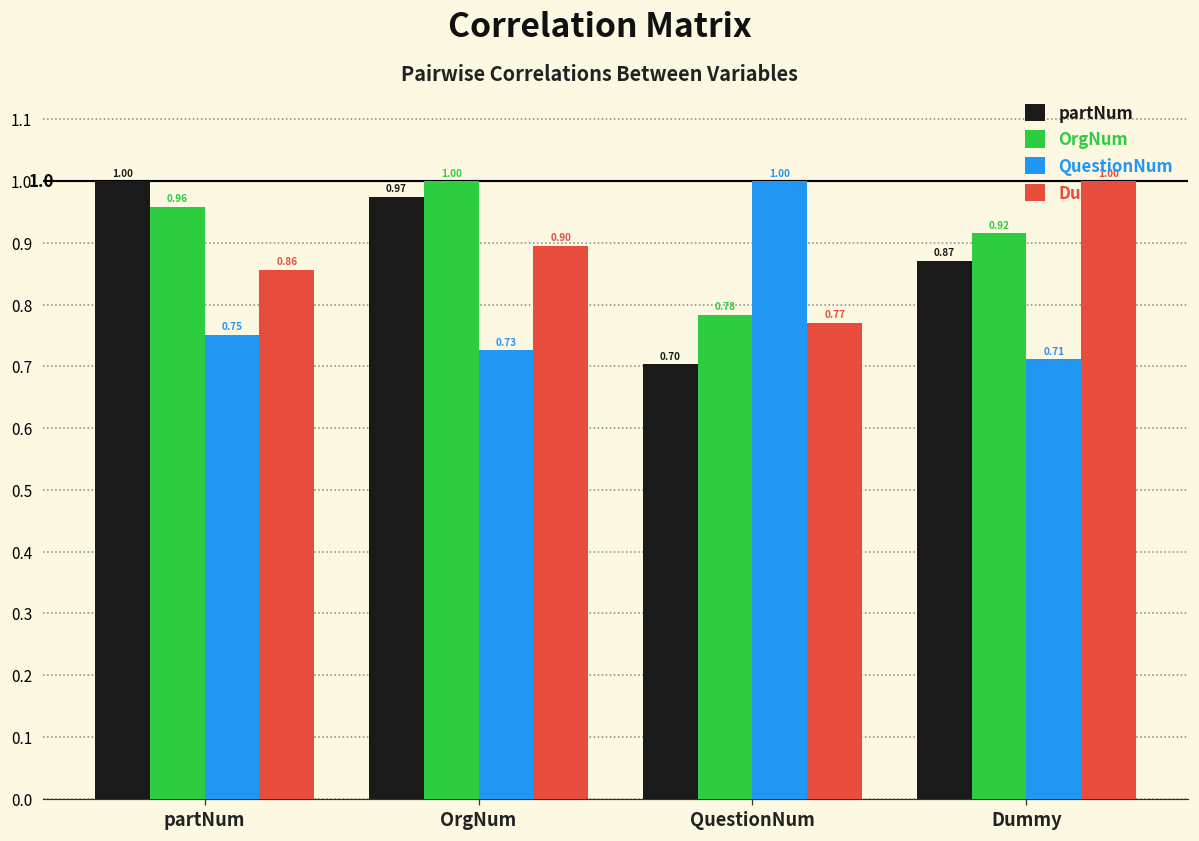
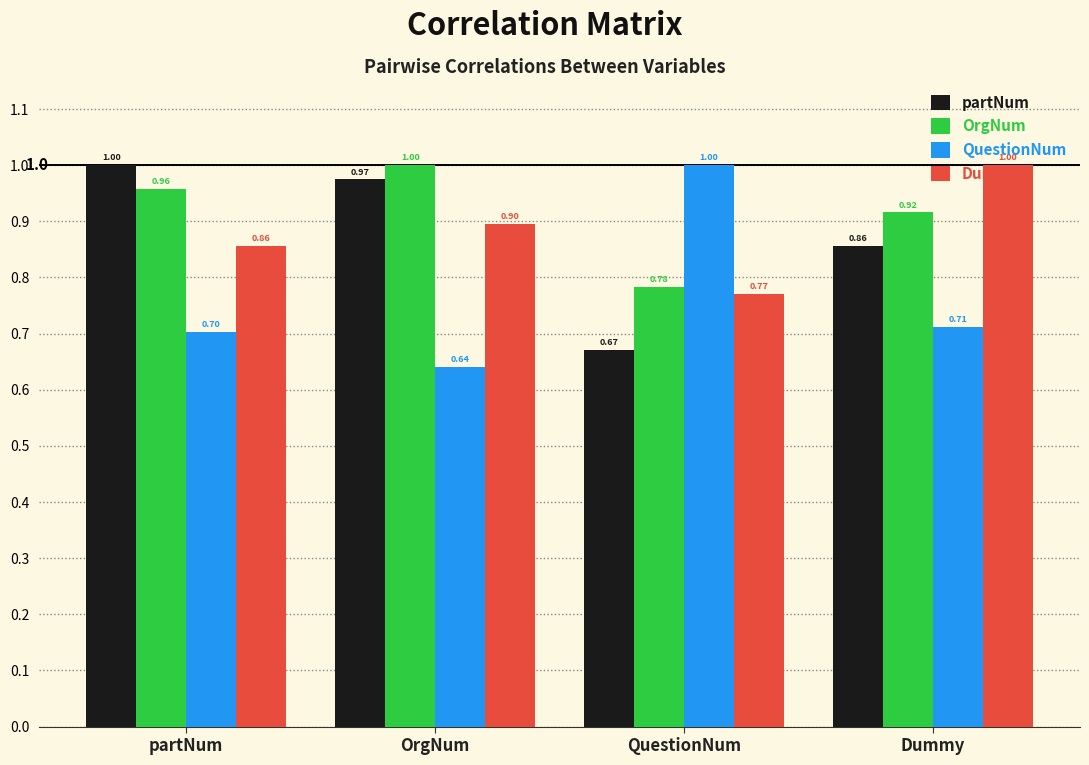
  {
    "partNum": {
      "partNum": 1.00,
      "OrgNum": 0.97,
-     "QuestionNum": 0.70,
-     "Dummy": 0.87
+     "QuestionNum": 0.67,
+     "Dummy": 0.86
    },
    "OrgNum": {
      "partNum": 0.96,
      "OrgNum": 1.00,
      "QuestionNum": 0.78,
      "Dummy": 0.92
    },
    "QuestionNum": {
-     "partNum": 0.75,
-     "OrgNum": 0.73,
+     "partNum": 0.70,
+     "OrgNum": 0.64,
      "QuestionNum": 1.00,
      "Dummy": 0.71
    }
  }
